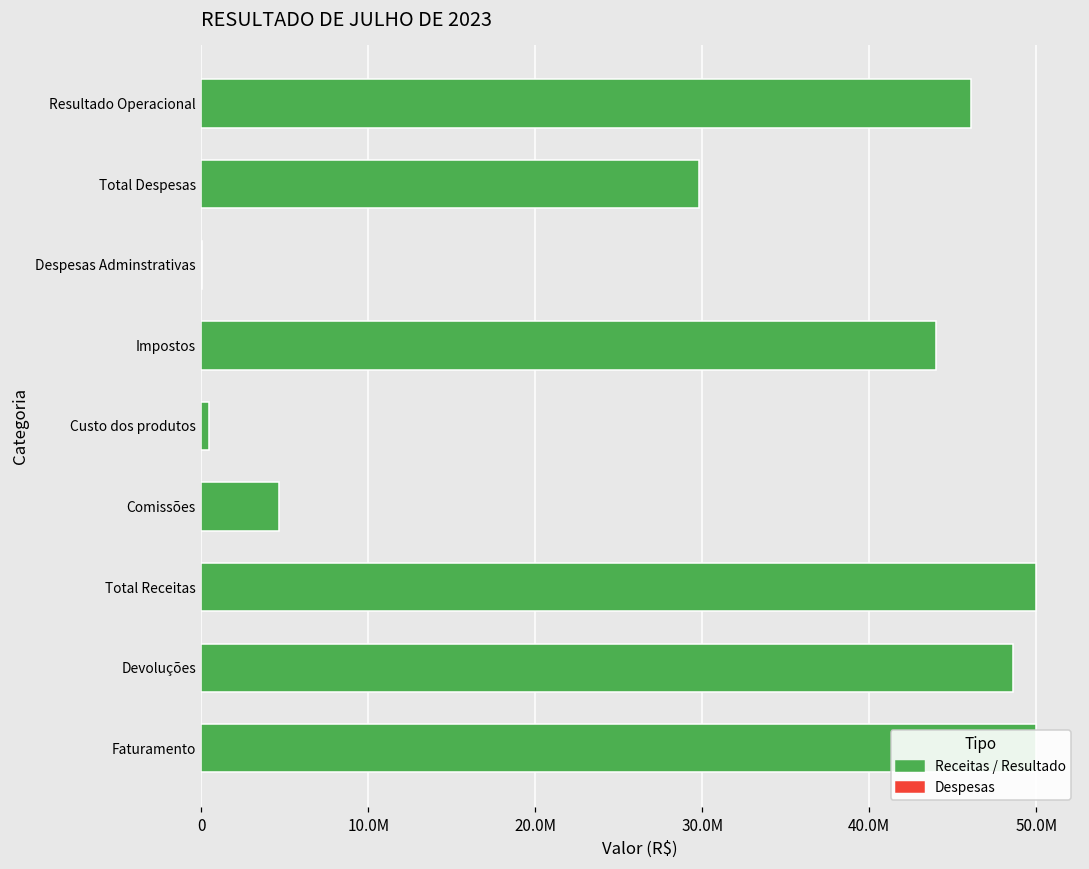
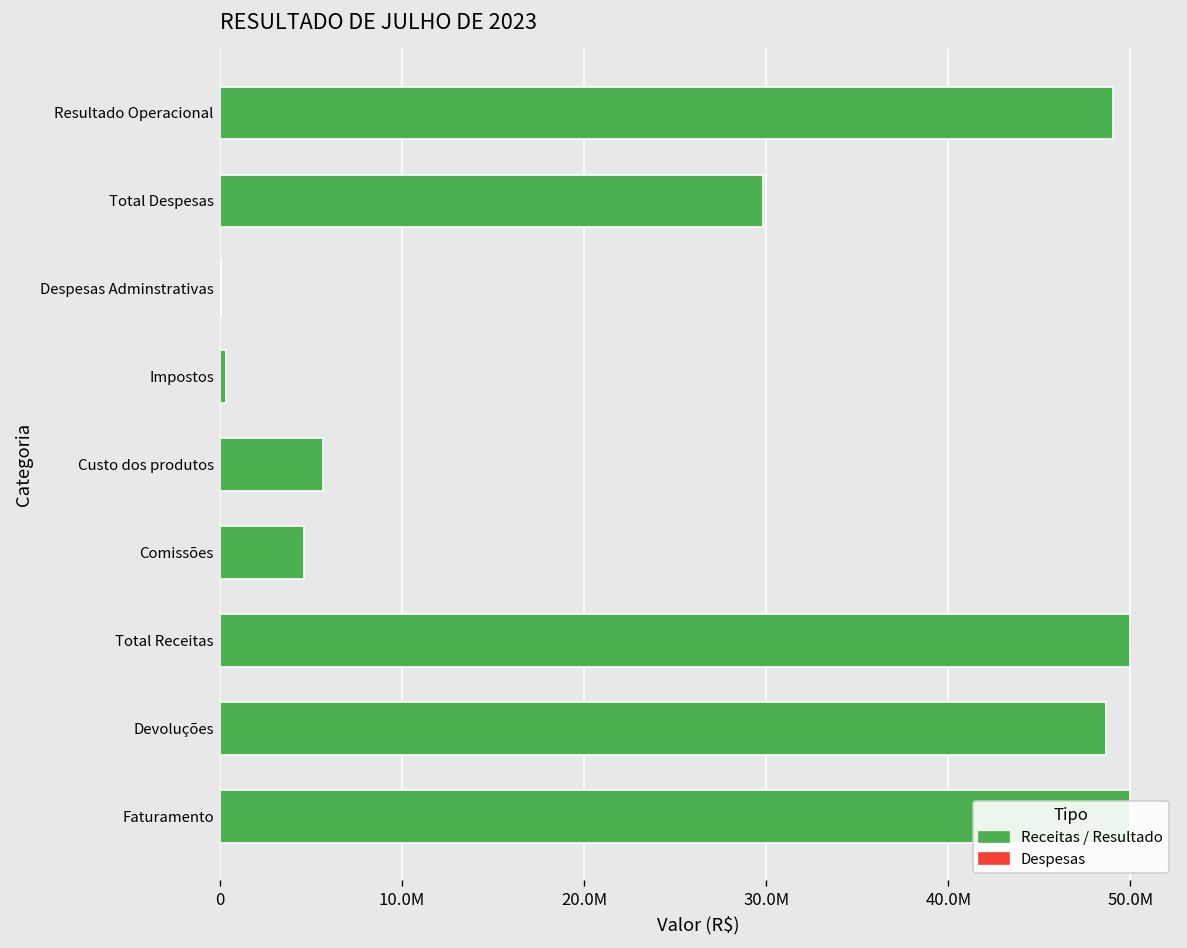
  {
-   "Resultado Operacional": 46100000,
+   "Resultado Operacional": 49000000,
    "Total Despesas": 29800000,
-   "Impostos": 44000000,
-   "Custo dos produtos": 400000,
+   "Impostos": 300000,
+   "Custo dos produtos": 5700000,
    "Comissões": 4600000,
    "Total Receitas": 50000000,
    "Devoluções": 48600000
  }
